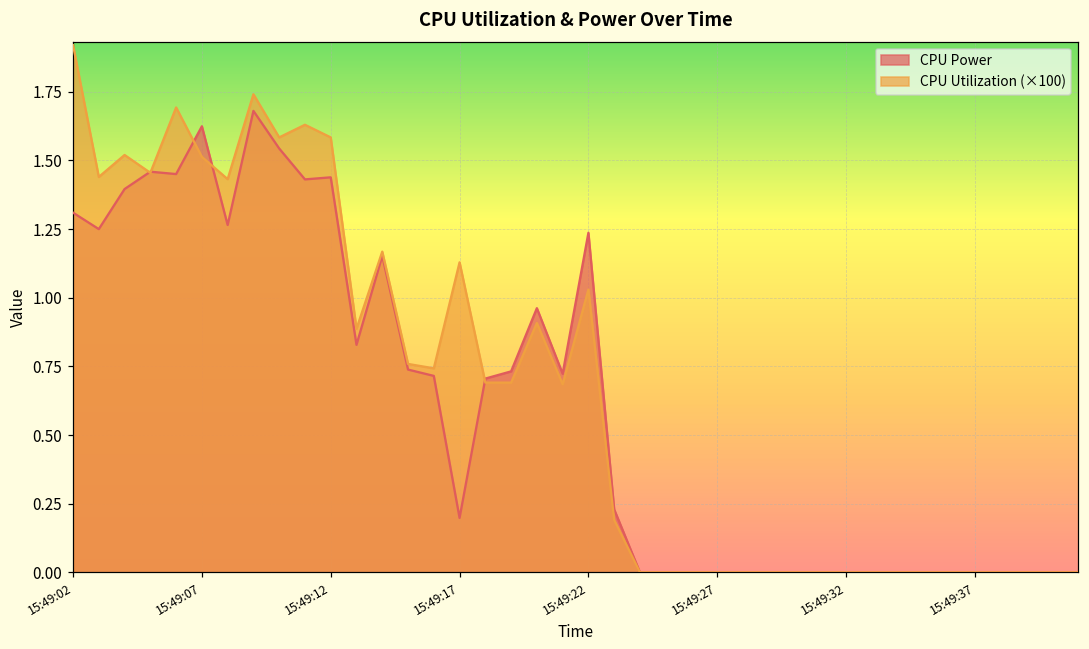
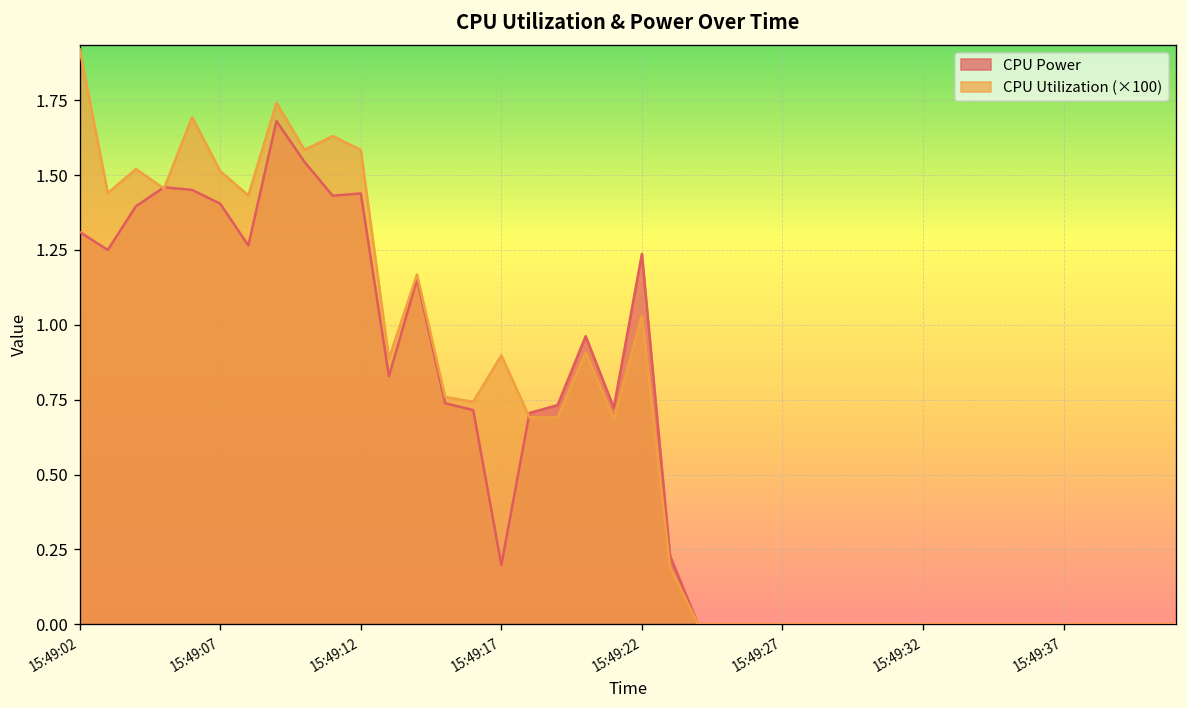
  {
    "CPU Power": {
      "15:49:02": 1.31,
-     "15:49:07": 1.62,
+     "15:49:07": 1.40,
      "15:49:12": 1.44,
      "15:49:17": 0.20,
      "15:49:22": 1.24
    },
    "CPU Utilization (×100)": {
      "15:49:02": 1.92,
      "15:49:07": 1.51,
      "15:49:12": 1.58,
-     "15:49:17": 1.13,
+     "15:49:17": 0.90,
      "15:49:22": 1.03
    }
  }
